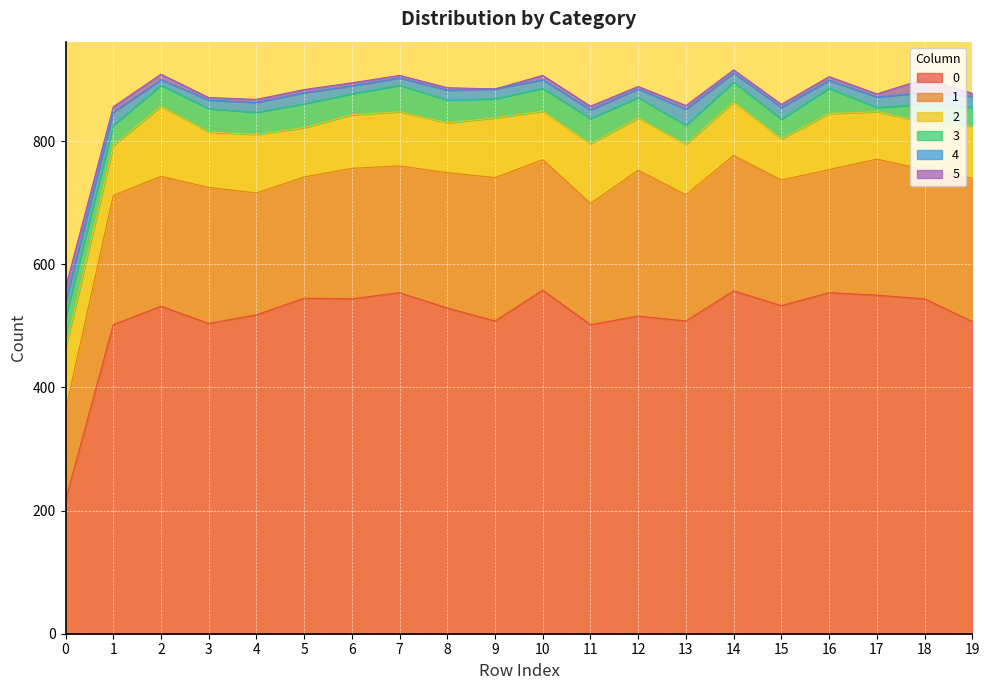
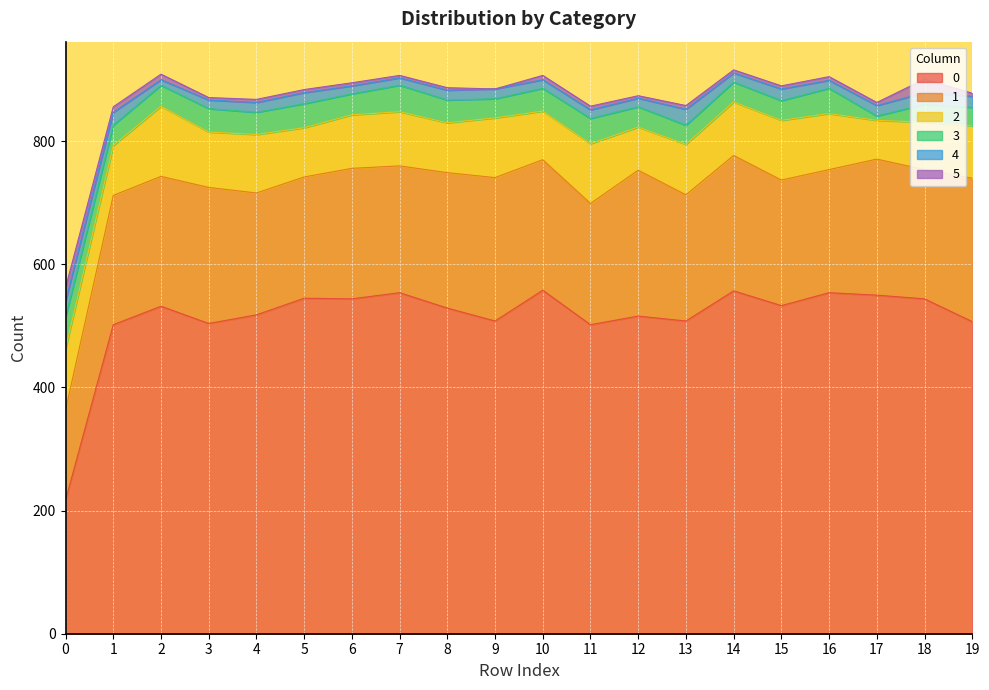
  {
    "2": {
      "0": 100,
      "1": 80,
      "2": 110,
      "3": 90,
      "4": 100,
      "5": 80,
      "6": 90,
      "7": 90,
      "8": 80,
      "9": 100,
      "10": 80,
      "11": 100,
-     "12": 90,
+     "12": 70,
      "13": 80,
      "14": 90,
-     "15": 70,
+     "15": 100,
      "16": 90,
-     "17": 80,
+     "17": 60,
      "19": 90
    },
    "3": {
      "0": 50,
      "1": 30,
      "2": 30,
      "3": 40,
      "4": 40,
      "5": 40,
      "6": 30,
      "7": 40,
      "8": 40,
      "9": 30,
      "10": 40,
      "11": 40,
      "12": 30,
      "13": 30,
      "14": 30,
      "15": 30,
      "16": 40,
      "17": 10,
      "19": 30
    },
    "4": {
      "0": 30,
      "1": 20,
      "2": 10,
      "4": 20,
      "5": 20,
      "6": 10,
      "10": 10,
      "11": 10,
      "13": 30,
      "14": 20,
      "15": 20,
      "16": 10,
      "17": 20,
      "19": 20
    },
    "5": {
      "0": 20,
      "1": 10,
      "2": 10,
      "4": 10,
      "5": 10,
      "6": 10,
      "10": 10,
      "11": 10,
      "13": 10,
      "14": 10,
      "15": 10,
      "16": 10,
      "17": 10,
      "19": 10
    }
  }
